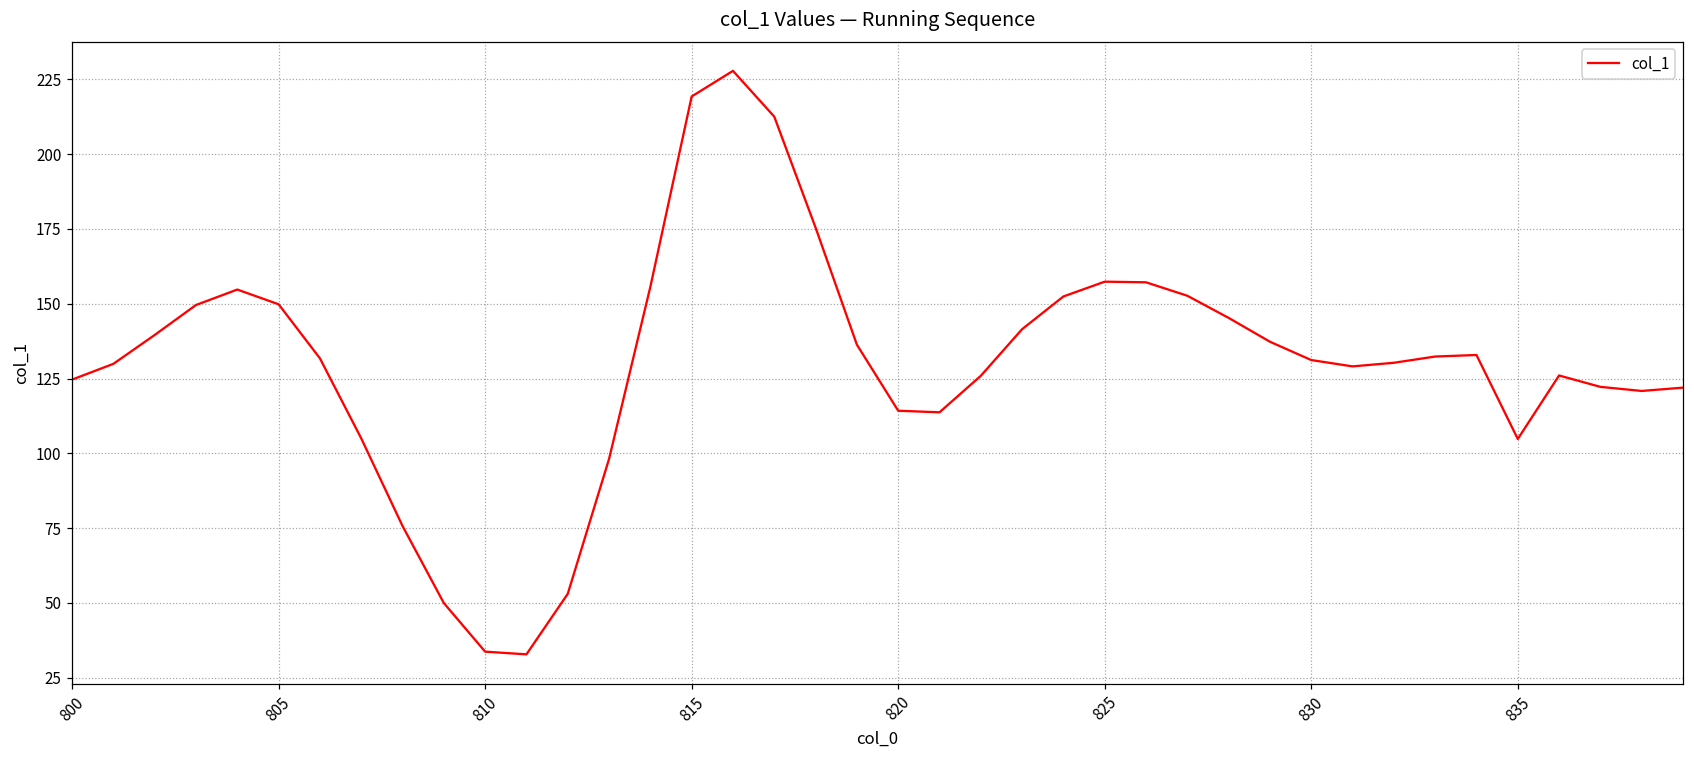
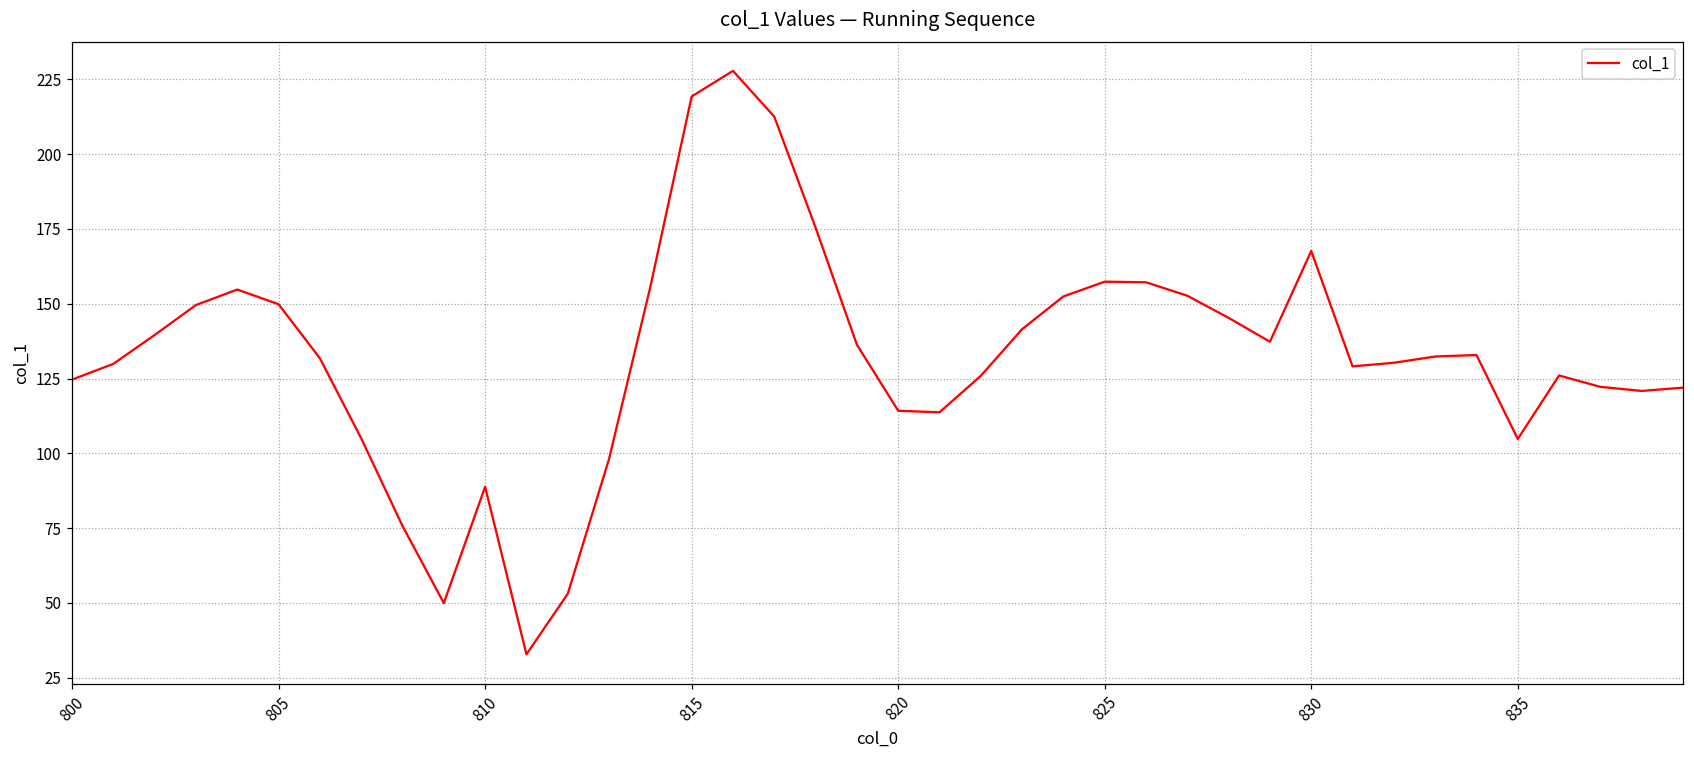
  {
    "800": 125,
    "805": 150,
-   "810": 34,
+   "810": 89,
    "815": 219,
    "820": 114,
    "825": 157,
-   "830": 131,
+   "830": 168,
    "835": 105
  }
